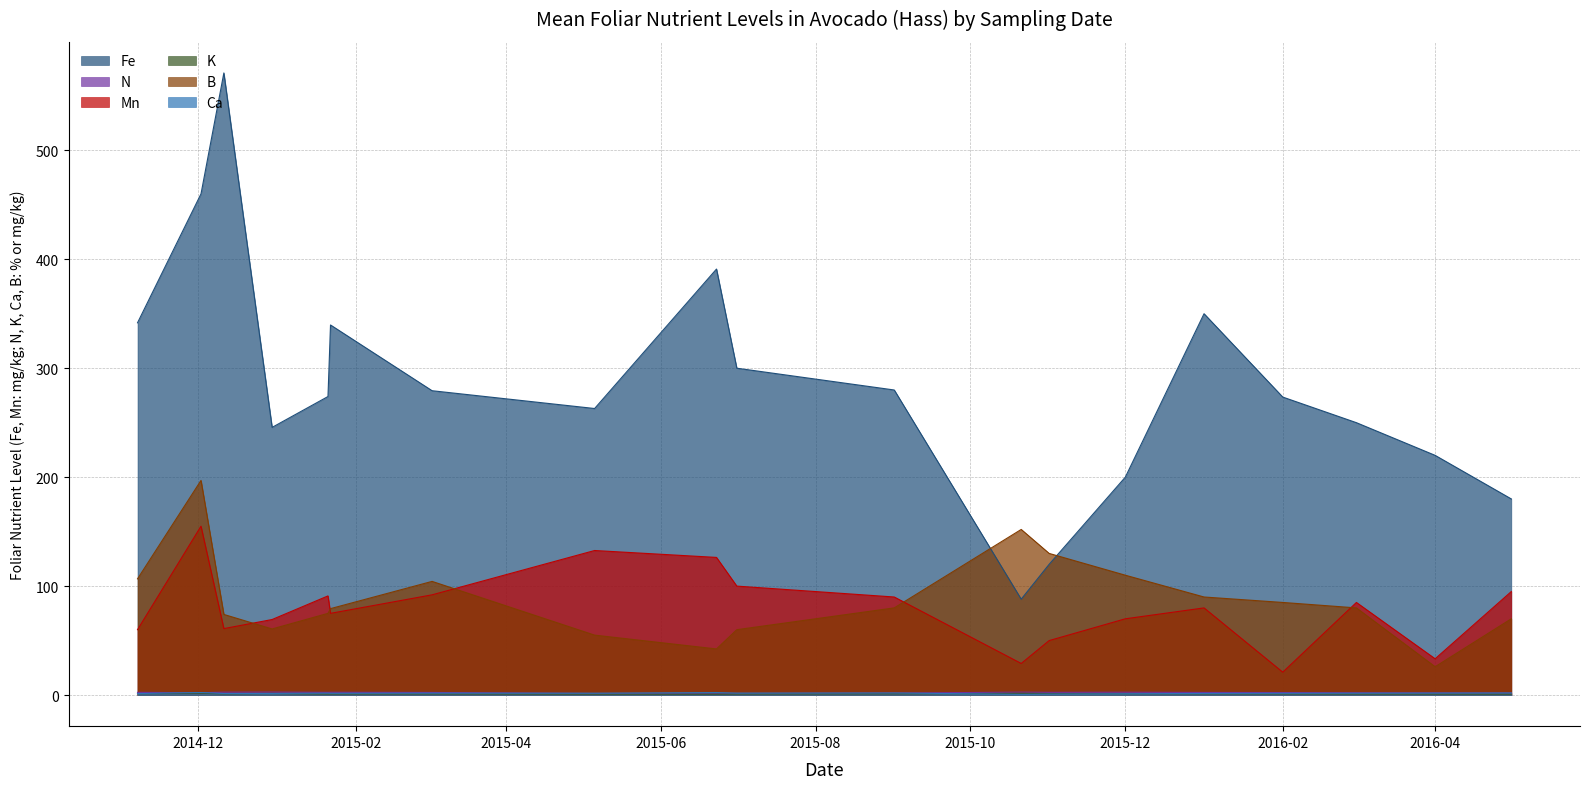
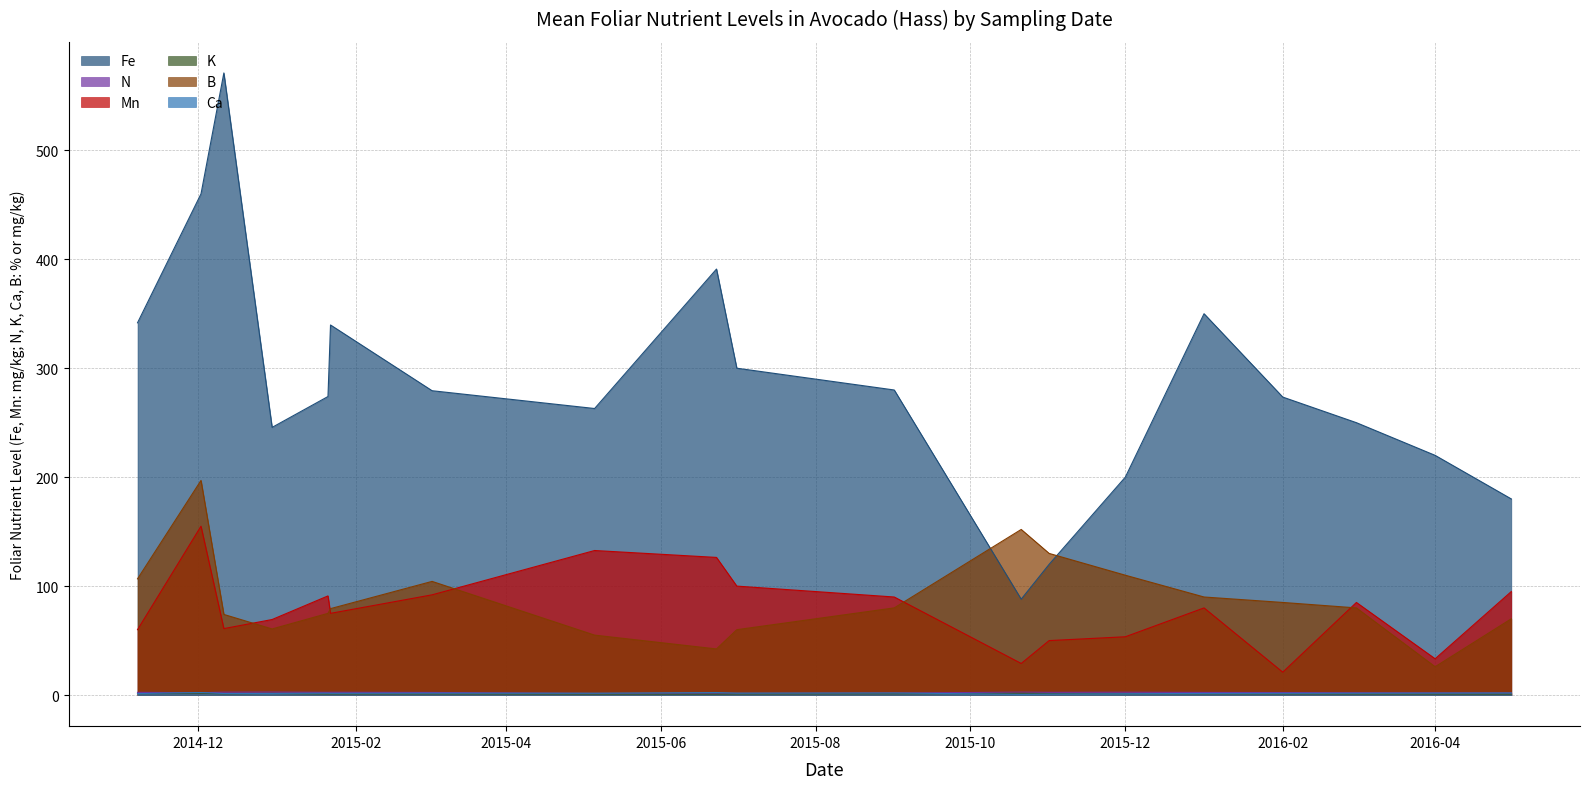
  {
    "Fe": {
      "2015-12": 200,
      "2016-02": 274,
      "2016-04": 220
    },
    "Mn": {
-     "2015-12": 70,
+     "2015-12": 54,
      "2016-02": 21,
      "2016-04": 33
    },
    "B": {
      "2015-12": 110,
      "2016-02": 85,
      "2016-04": 26
    }
  }
